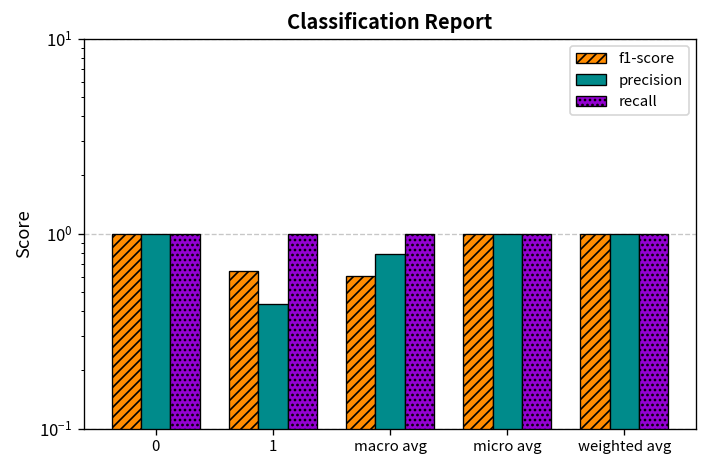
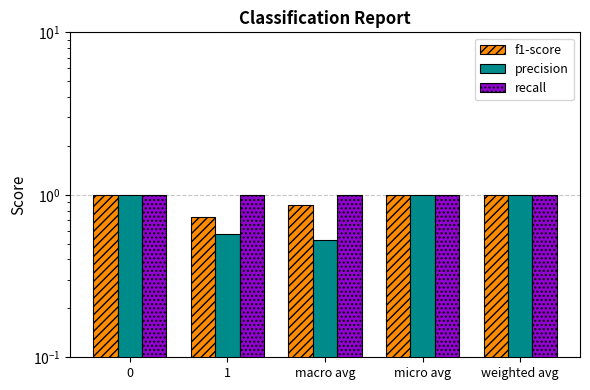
  {
    "f1-score": {
      "0": 1.0,
-     "1": 0.65,
-     "macro avg": 0.61,
+     "1": 0.7,
+     "macro avg": 0.9,
      "micro avg": 1.0,
      "weighted avg": 1.0
    },
    "precision": {
      "0": 1.0,
-     "1": 0.44,
-     "macro avg": 0.8,
+     "1": 0.57,
+     "macro avg": 0.53,
      "micro avg": 1.0,
      "weighted avg": 1.0
    },
    "recall": {
      "0": 1.0,
      "1": 1.0,
      "macro avg": 1.0,
      "micro avg": 1.0,
      "weighted avg": 1.0
    }
  }
